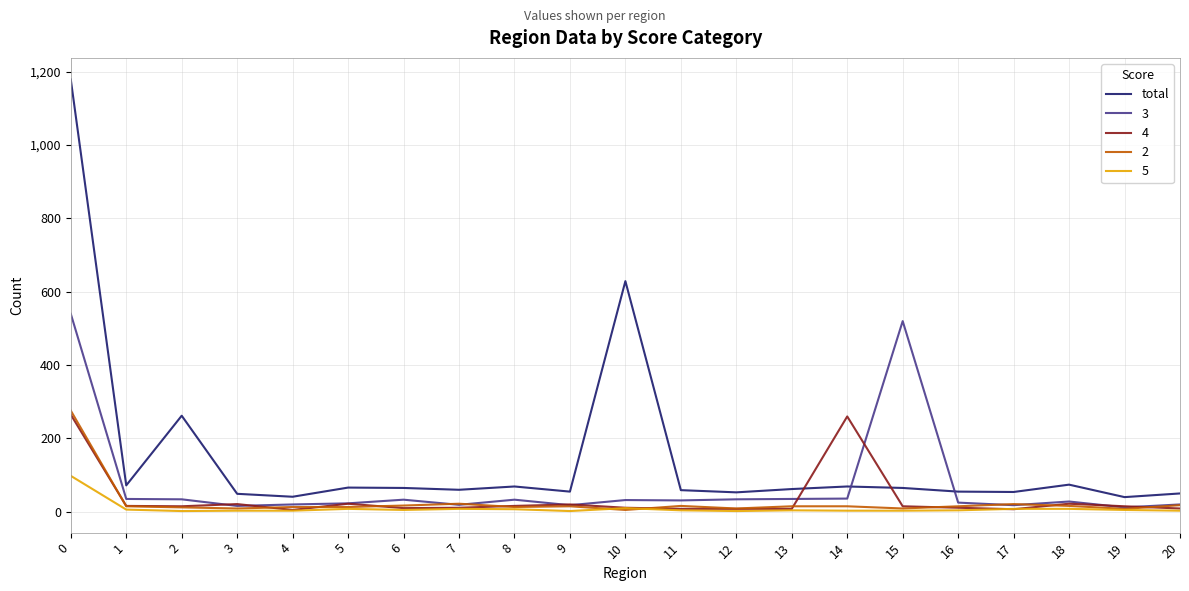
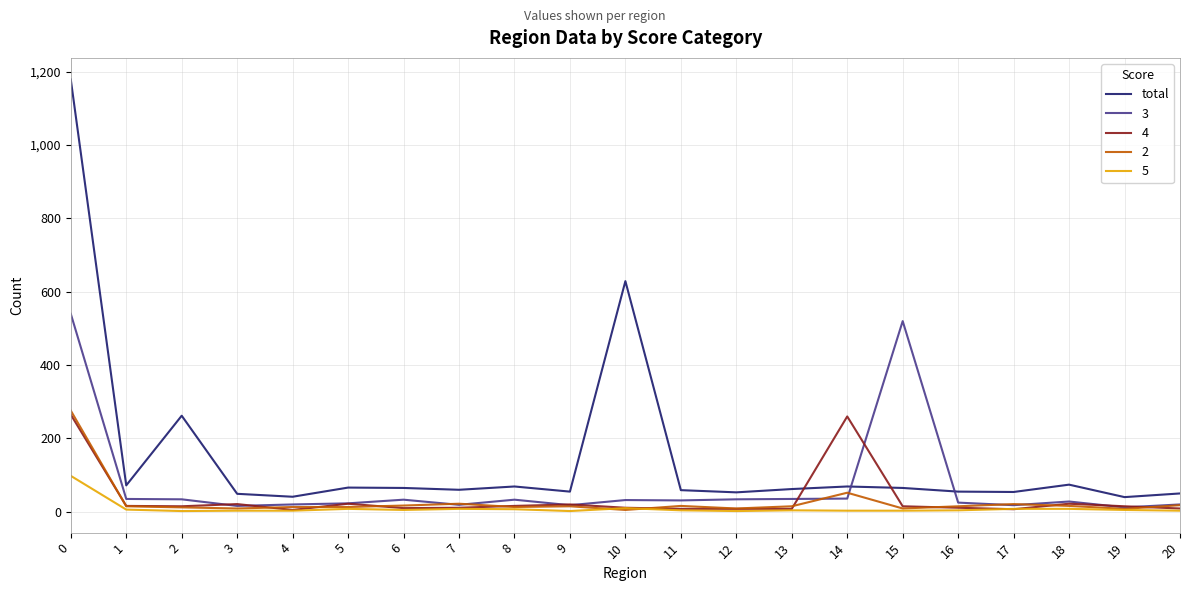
  {
    "total": {
      "0": "1,180",
      "1": "70",
      "2": "260",
      "3": "50",
      "4": "40",
      "5": "70",
      "6": "70",
      "7": "60",
      "8": "70",
      "9": "60",
      "10": "630",
      "11": "60",
      "12": "50",
      "13": "60",
      "14": "70",
      "15": "70",
      "16": "60",
      "17": "50",
      "18": "70",
      "19": "40",
      "20": "50"
    },
    "3": {
      "0": "540",
      "1": "40",
      "2": "30",
      "6": "30",
      "8": "30",
      "10": "30",
      "11": "30",
      "12": "30",
      "13": "40",
      "14": "40",
      "15": "520",
      "16": "30"
    },
    "4": {
      "0": "270",
      "14": "260"
    },
    "2": {
      "0": "280",
      "11": "20",
      "13": "20",
-     "14": "20"
+     "14": "50"
    },
    "5": {
      "0": "100",
      "1": "10",
      "2": "0",
      "9": "0",
      "14": "0",
      "18": "10"
    }
  }
